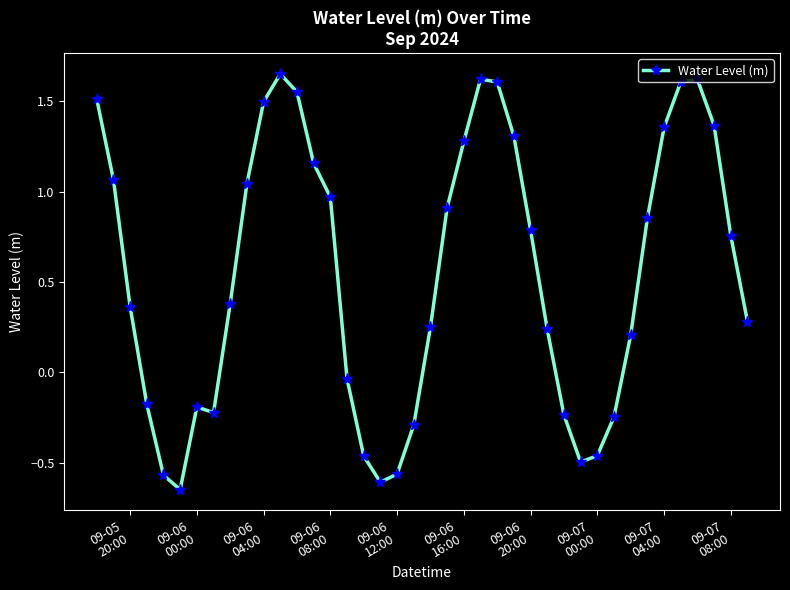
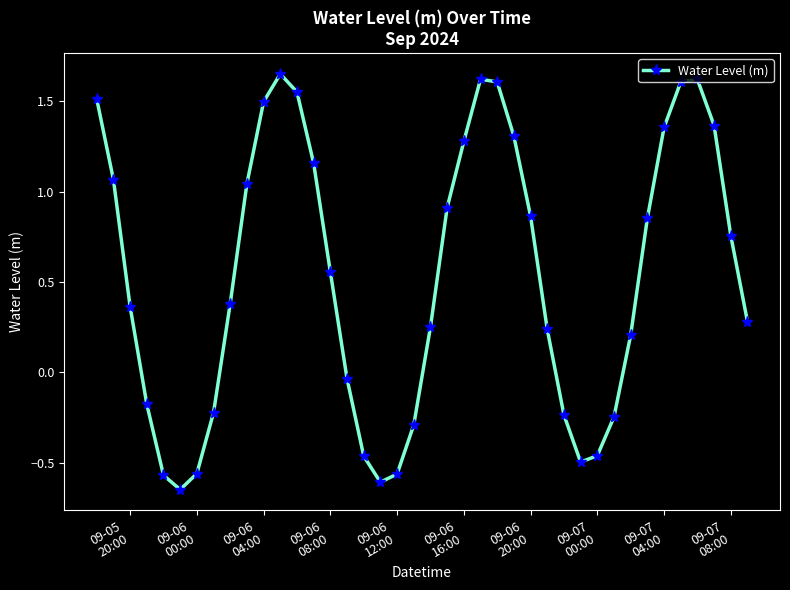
  {
    "09-05 20:00": 0.36,
-   "09-06 00:00": -0.19,
+   "09-06 00:00": -0.56,
    "09-06 04:00": 1.50,
-   "09-06 08:00": 0.97,
+   "09-06 08:00": 0.56,
    "09-06 12:00": -0.56,
    "09-06 16:00": 1.28,
-   "09-06 20:00": 0.79,
+   "09-06 20:00": 0.86,
    "09-07 00:00": -0.46,
    "09-07 04:00": 1.35,
    "09-07 08:00": 0.76
  }
